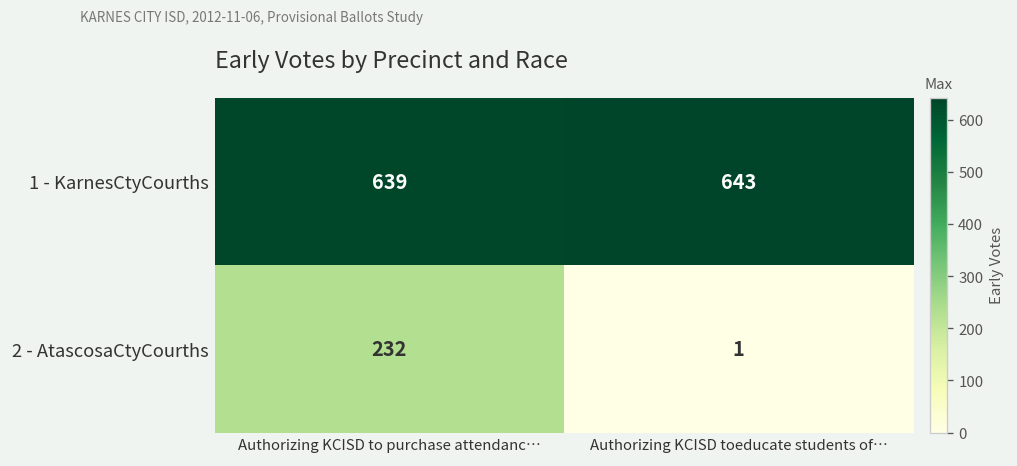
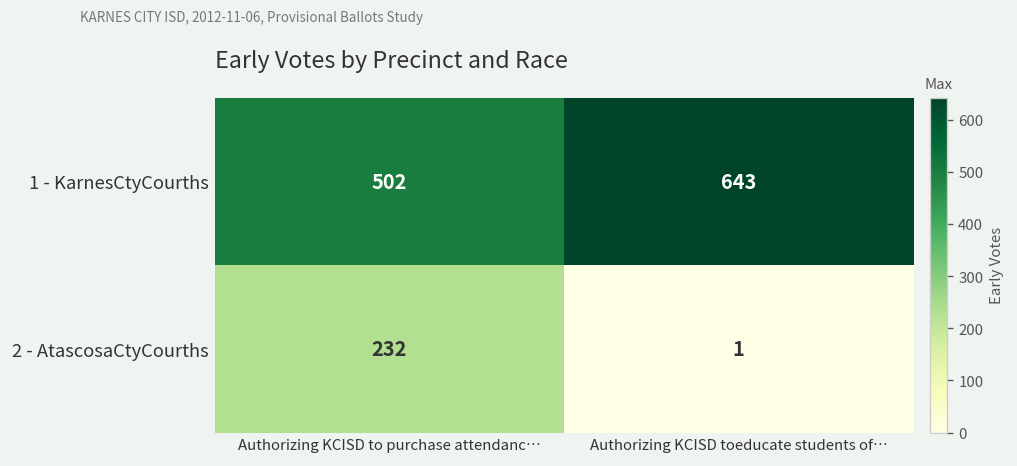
  {
    "1 - KarnesCtyCourths": {
-     "Authorizing KCISD to purchase attendanc…": 639,
+     "Authorizing KCISD to purchase attendanc…": 502,
      "Authorizing KCISD toeducate students of…": 643
    },
    "2 - AtascosaCtyCourths": {
      "Authorizing KCISD to purchase attendanc…": 232,
      "Authorizing KCISD toeducate students of…": 1
    }
  }
